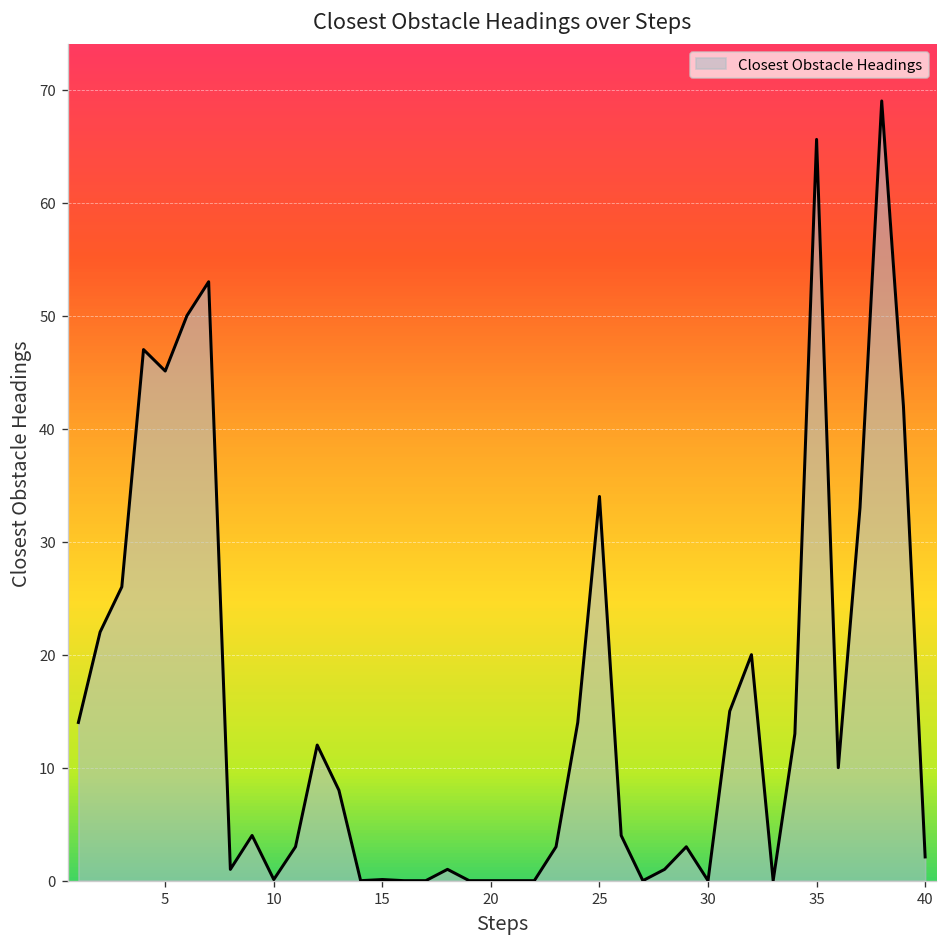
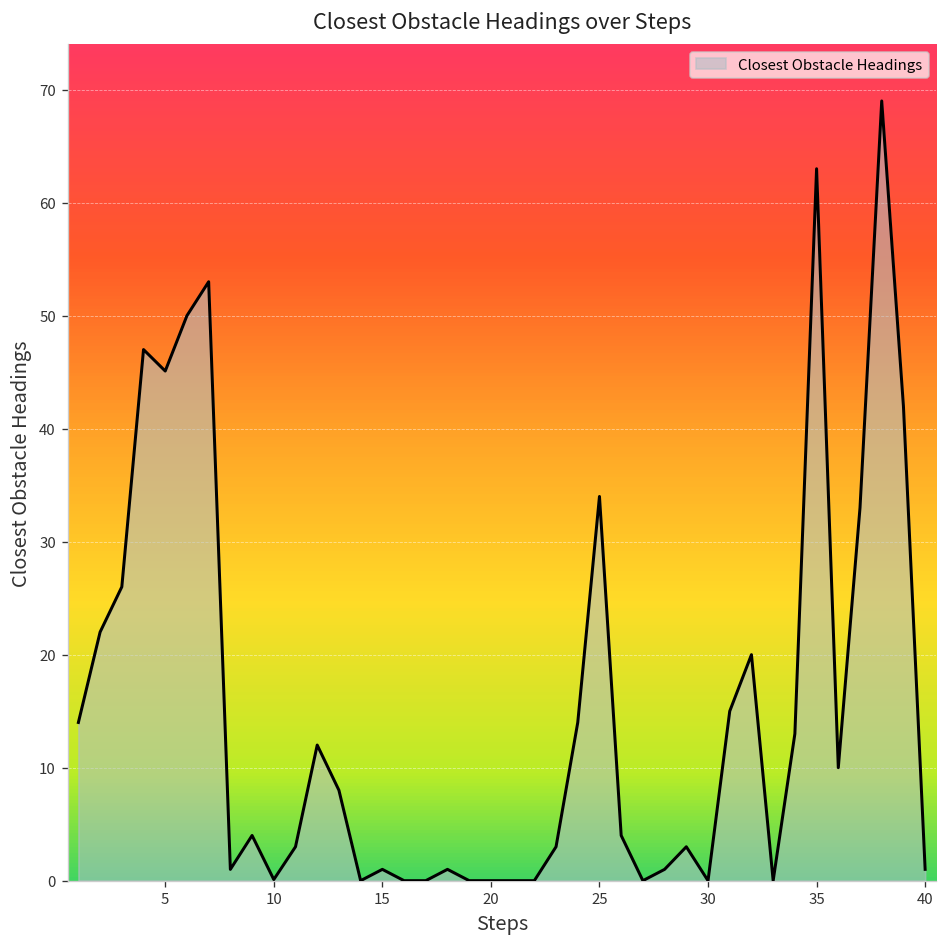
  {
    "5": 45,
    "10": 0,
-   "15": 0,
+   "15": 1,
    "20": 0,
    "25": 34,
    "30": 0,
-   "35": 66,
-   "40": 2
+   "35": 63,
+   "40": 1
  }
